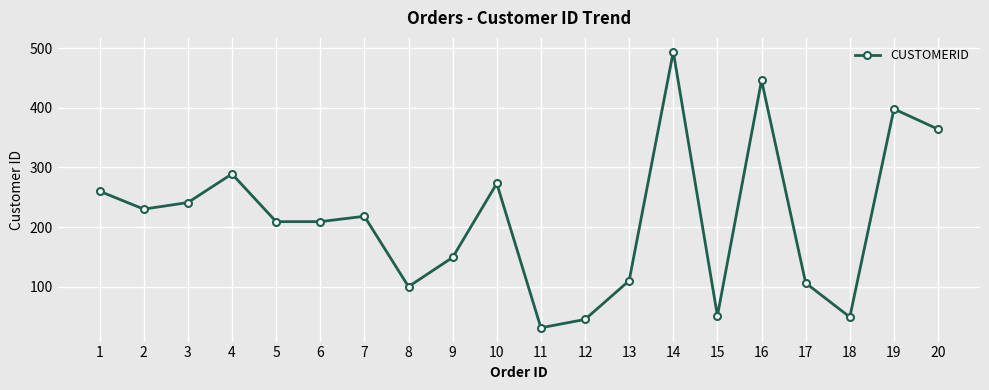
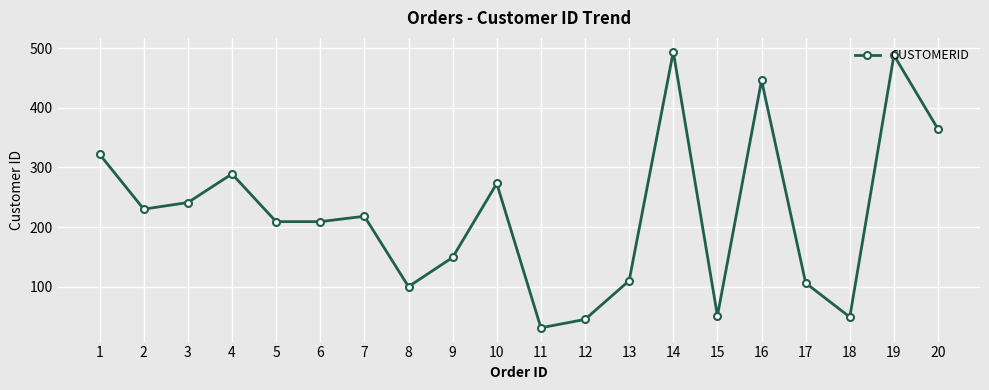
  {
-   "1": 260,
+   "1": 320,
    "2": 230,
    "3": 240,
    "4": 290,
    "5": 210,
    "6": 210,
    "7": 220,
    "8": 100,
    "9": 150,
    "10": 270,
    "11": 30,
    "12": 50,
    "13": 110,
    "14": 490,
    "15": 50,
    "16": 450,
    "17": 110,
    "18": 50,
-   "19": 400,
+   "19": 490,
    "20": 360
  }
